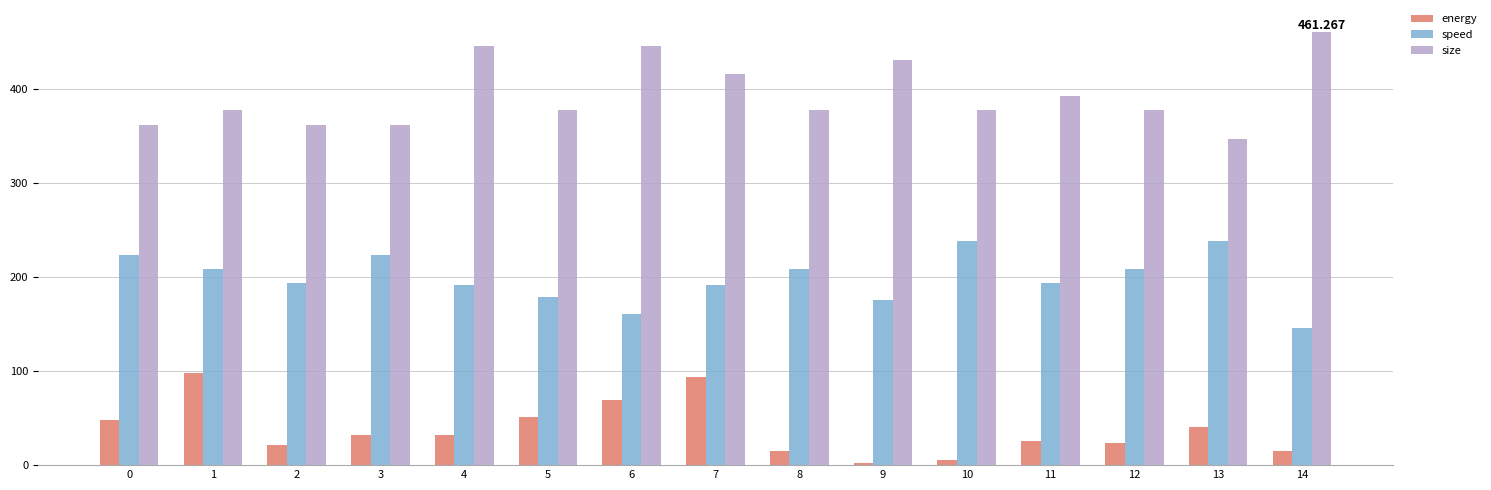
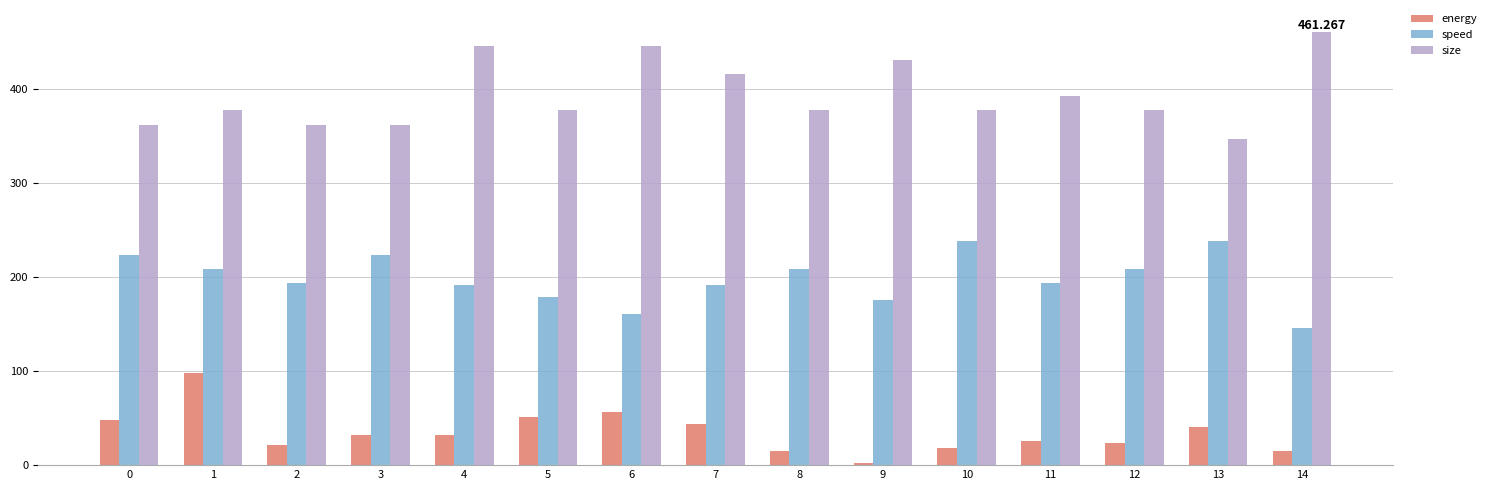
  {
    "energy": {
      "0": 50,
      "1": 100,
      "2": 20,
      "3": 30,
      "4": 30,
      "5": 50,
-     "6": 70,
-     "7": 90,
+     "6": 60,
+     "7": 40,
      "8": 10,
-     "10": 10,
+     "10": 20,
      "11": 30,
      "12": 20,
      "13": 40,
      "14": 10
    }
  }
